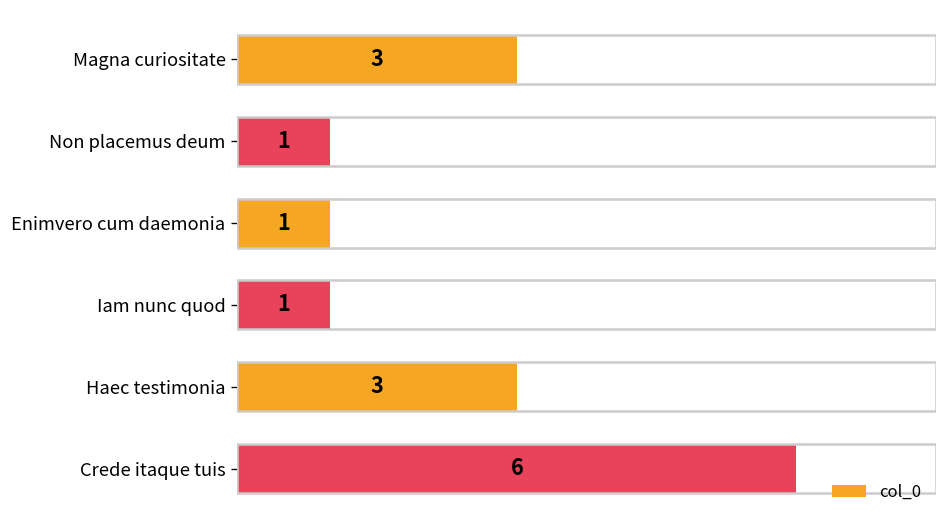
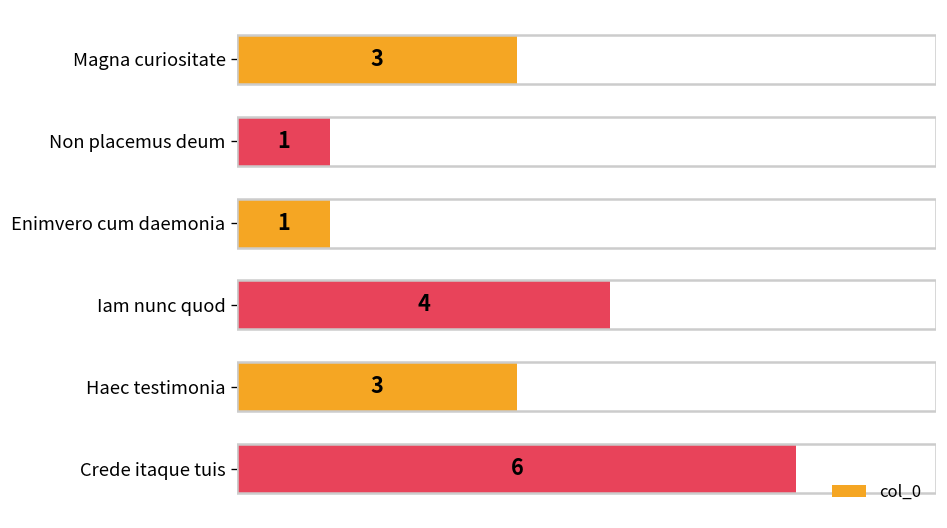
  {
    "Magna curiositate": 3,
    "Non placemus deum": 1,
    "Enimvero cum daemonia": 1,
-   "Iam nunc quod": 1,
+   "Iam nunc quod": 4,
    "Haec testimonia": 3,
    "Crede itaque tuis": 6
  }
